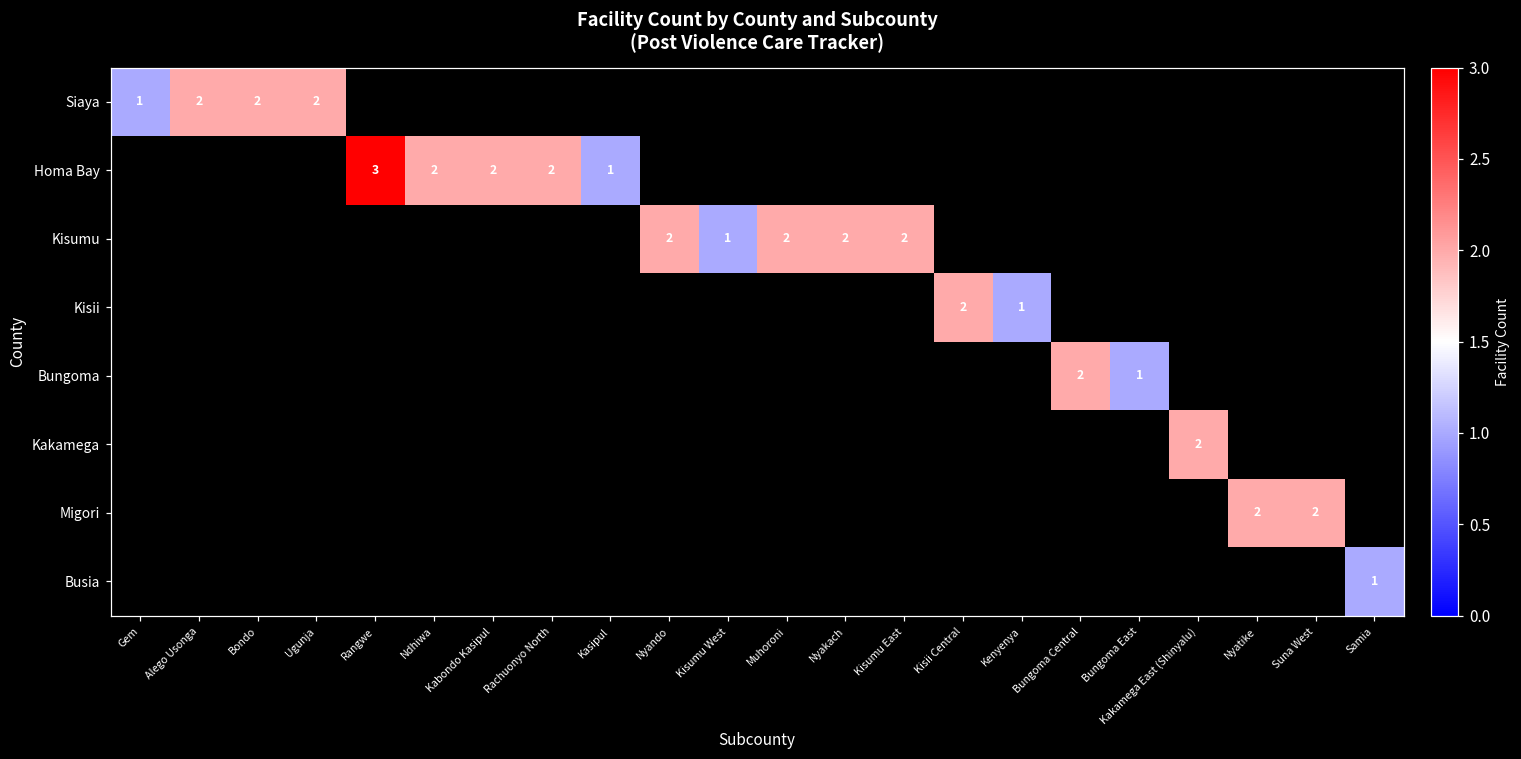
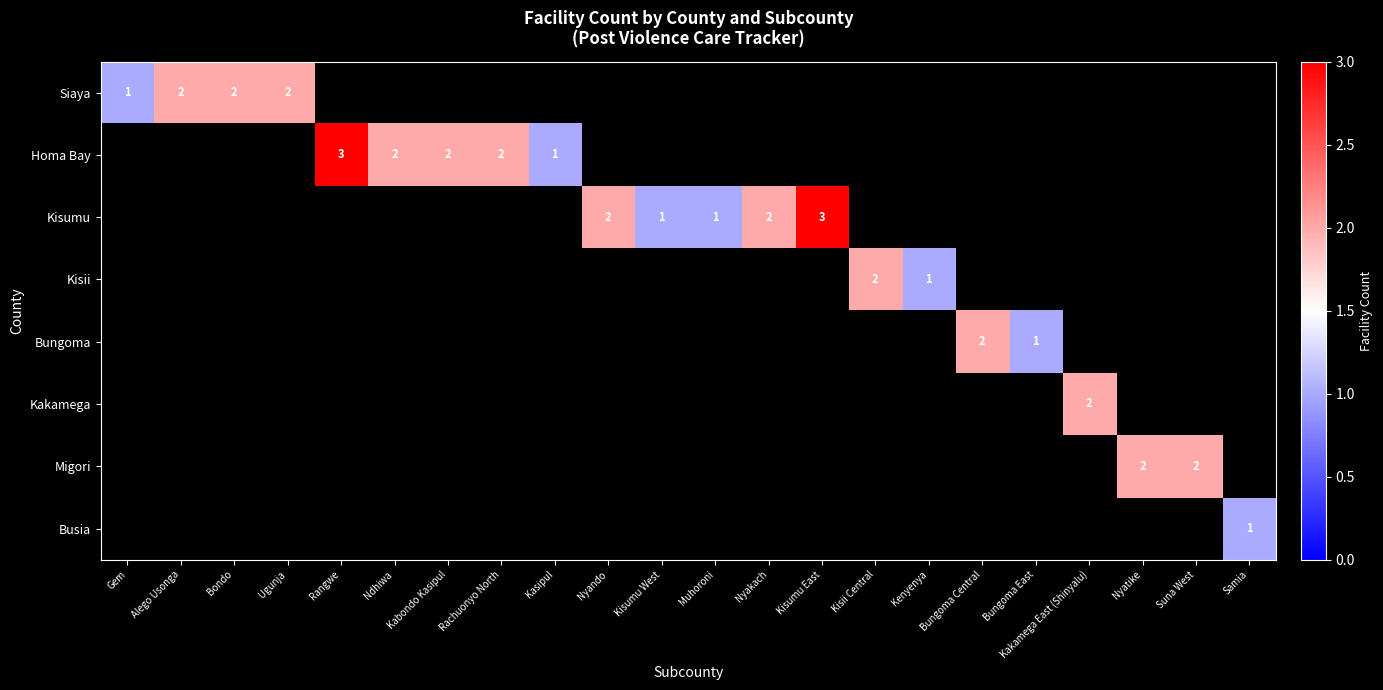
  {
    "Siaya": {
      "Gem": 1,
      "Alego Usonga": 2,
      "Bondo": 2,
      "Ugunja": 2
    },
    "Homa Bay": {
      "Rangwe": 3,
      "Ndhiwa": 2,
      "Kabondo Kasipul": 2,
      "Rachuonyo North": 2,
      "Kasipul": 1
    },
    "Kisumu": {
      "Nyando": 2,
      "Kisumu West": 1,
-     "Muhoroni": 2,
+     "Muhoroni": 1,
      "Nyakach": 2,
-     "Kisumu East": 2
+     "Kisumu East": 3
    },
    "Kisii": {
      "Kisii Central": 2,
      "Kenyenya": 1
    },
    "Bungoma": {
      "Bungoma Central": 2,
      "Bungoma East": 1
    },
    "Kakamega": {
      "Kakamega East (Shinyalu)": 2
    },
    "Migori": {
      "Nyatike": 2,
      "Suna West": 2
    },
    "Busia": {
      "Samia": 1
    }
  }
